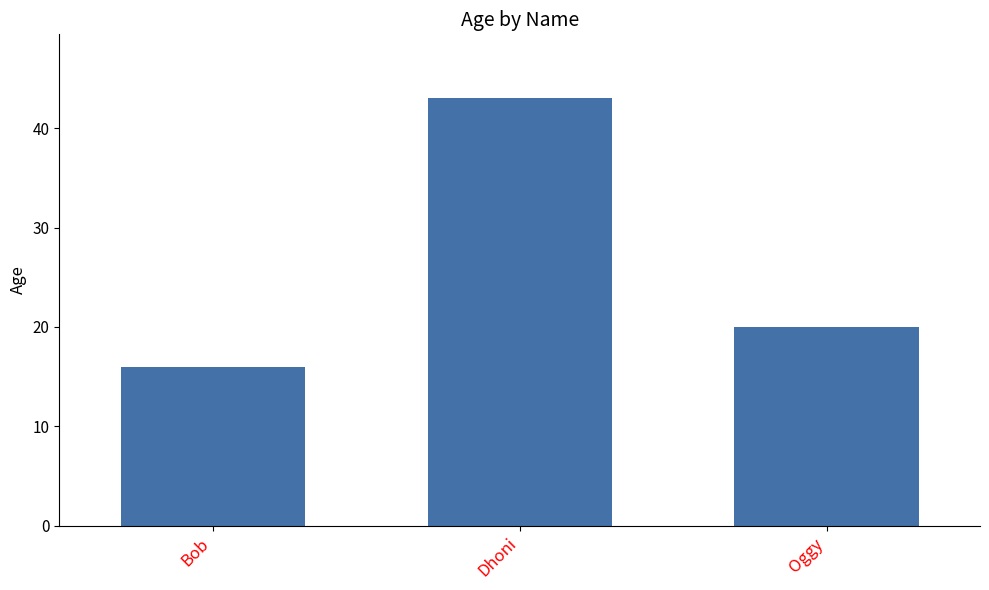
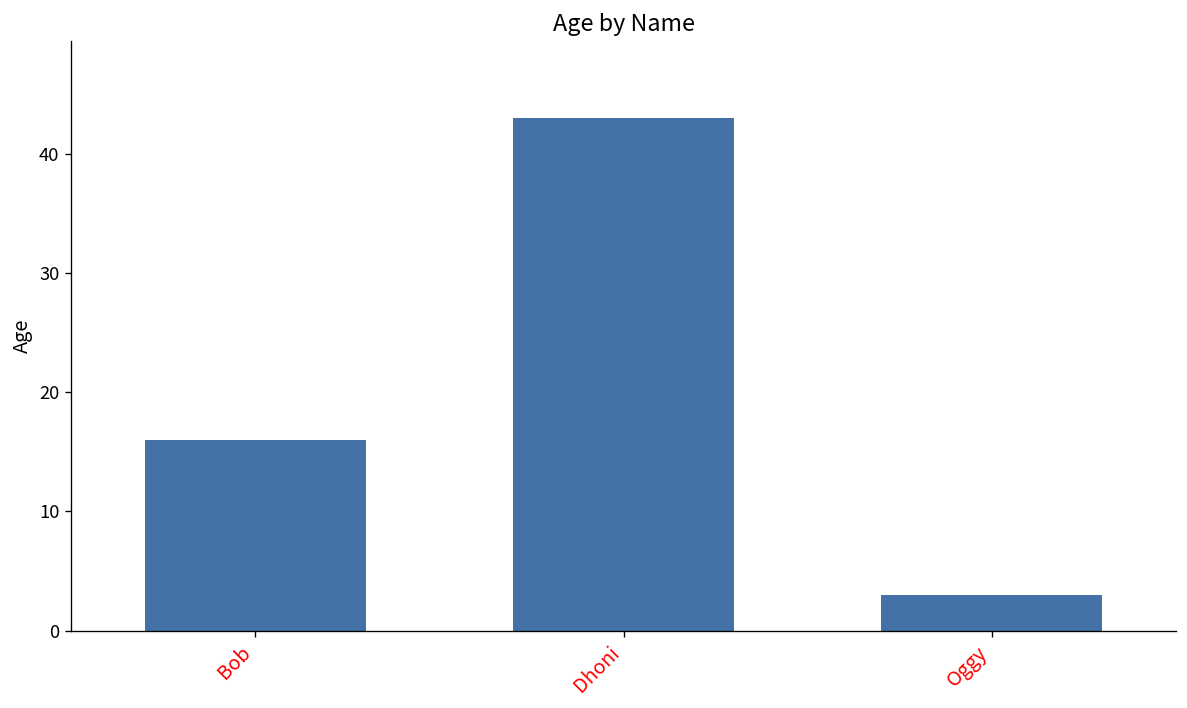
  {
    "Bob": 16,
    "Dhoni": 43,
-   "Oggy": 20
+   "Oggy": 3
  }
